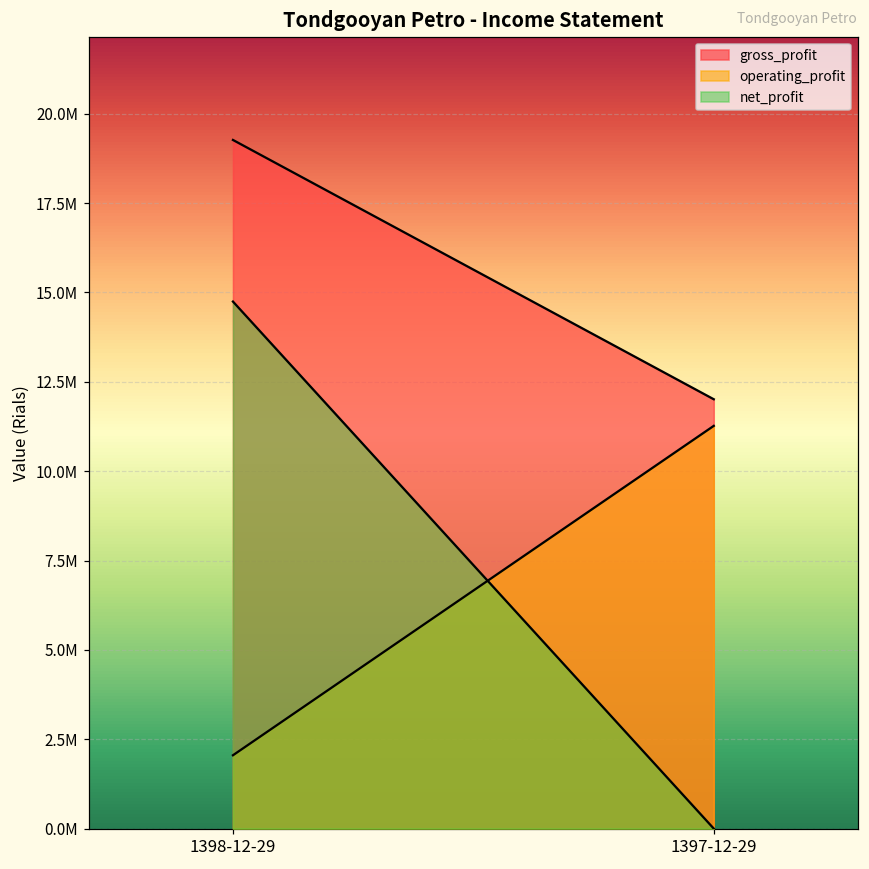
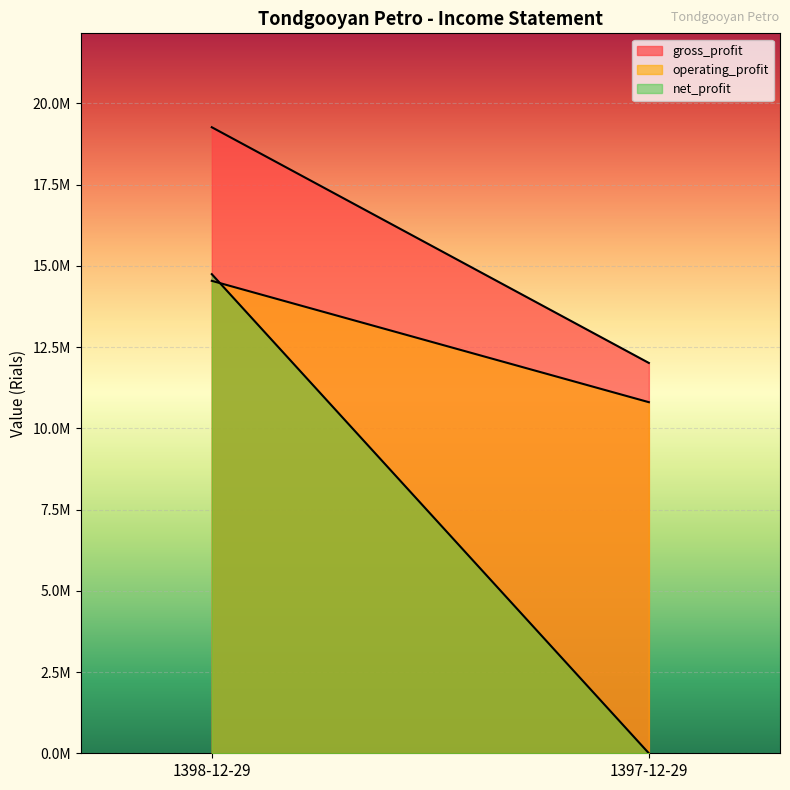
  {
    "gross_profit": {
      "1398-12-29": 19300000,
      "1397-12-29": 12000000
    },
    "operating_profit": {
-     "1398-12-29": 2100000,
-     "1397-12-29": 11300000
+     "1398-12-29": 14500000,
+     "1397-12-29": 10800000
    },
    "net_profit": {
      "1398-12-29": 14700000,
      "1397-12-29": 0
    }
  }
